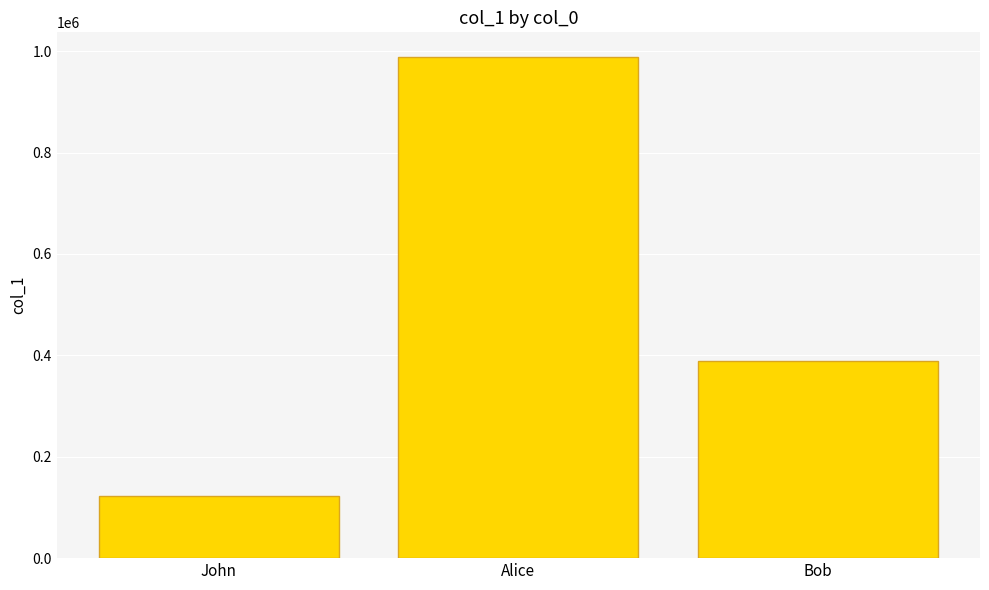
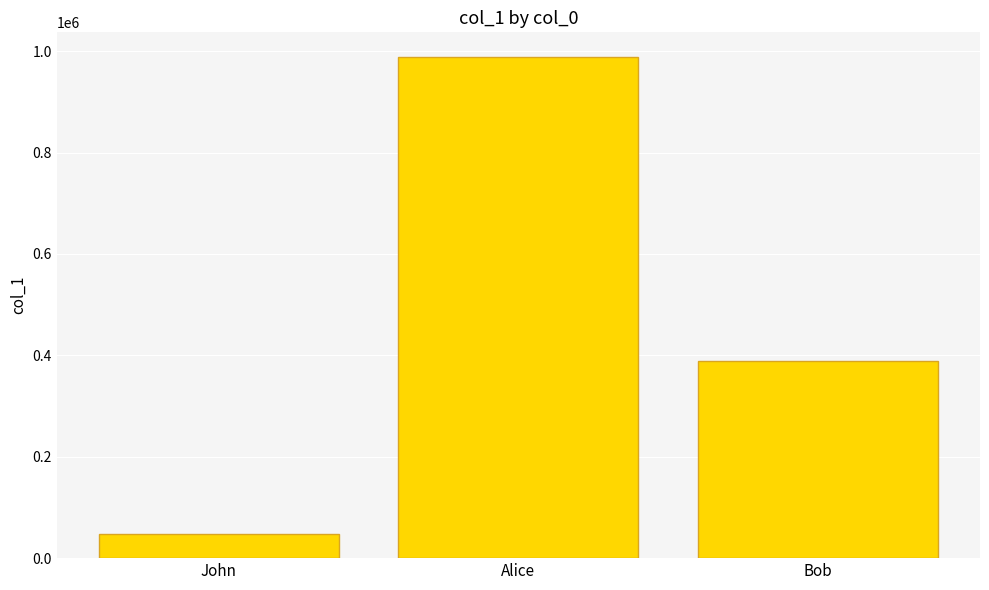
  {
-   "John": 120000,
+   "John": 50000,
    "Alice": 990000,
    "Bob": 390000
  }
